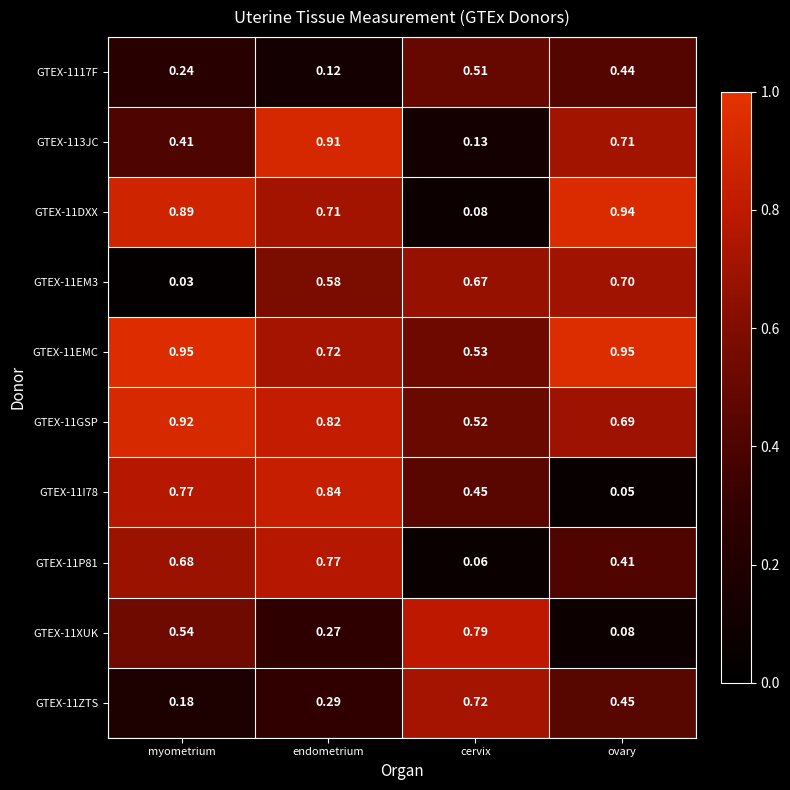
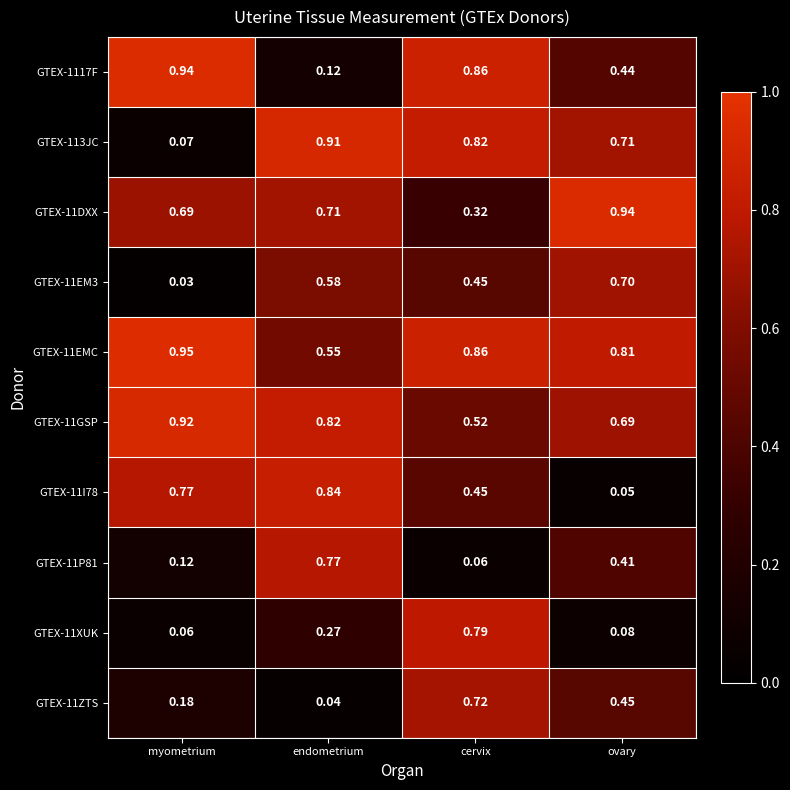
  {
    "GTEX-1117F": {
-     "myometrium": 0.24,
+     "myometrium": 0.94,
      "endometrium": 0.12,
-     "cervix": 0.51,
+     "cervix": 0.86,
      "ovary": 0.44
    },
    "GTEX-113JC": {
-     "myometrium": 0.41,
+     "myometrium": 0.07,
      "endometrium": 0.91,
-     "cervix": 0.13,
+     "cervix": 0.82,
      "ovary": 0.71
    },
    "GTEX-11DXX": {
-     "myometrium": 0.89,
+     "myometrium": 0.69,
      "endometrium": 0.71,
-     "cervix": 0.08,
+     "cervix": 0.32,
      "ovary": 0.94
    },
    "GTEX-11EM3": {
      "myometrium": 0.03,
      "endometrium": 0.58,
-     "cervix": 0.67,
+     "cervix": 0.45,
      "ovary": 0.70
    },
    "GTEX-11EMC": {
      "myometrium": 0.95,
-     "endometrium": 0.72,
-     "cervix": 0.53,
-     "ovary": 0.95
+     "endometrium": 0.55,
+     "cervix": 0.86,
+     "ovary": 0.81
    },
    "GTEX-11GSP": {
      "myometrium": 0.92,
      "endometrium": 0.82,
      "cervix": 0.52,
      "ovary": 0.69
    },
    "GTEX-11I78": {
      "myometrium": 0.77,
      "endometrium": 0.84,
      "cervix": 0.45,
      "ovary": 0.05
    },
    "GTEX-11P81": {
-     "myometrium": 0.68,
+     "myometrium": 0.12,
      "endometrium": 0.77,
      "cervix": 0.06,
      "ovary": 0.41
    },
    "GTEX-11XUK": {
-     "myometrium": 0.54,
+     "myometrium": 0.06,
      "endometrium": 0.27,
      "cervix": 0.79,
      "ovary": 0.08
    },
    "GTEX-11ZTS": {
      "myometrium": 0.18,
-     "endometrium": 0.29,
+     "endometrium": 0.04,
      "cervix": 0.72,
      "ovary": 0.45
    }
  }
